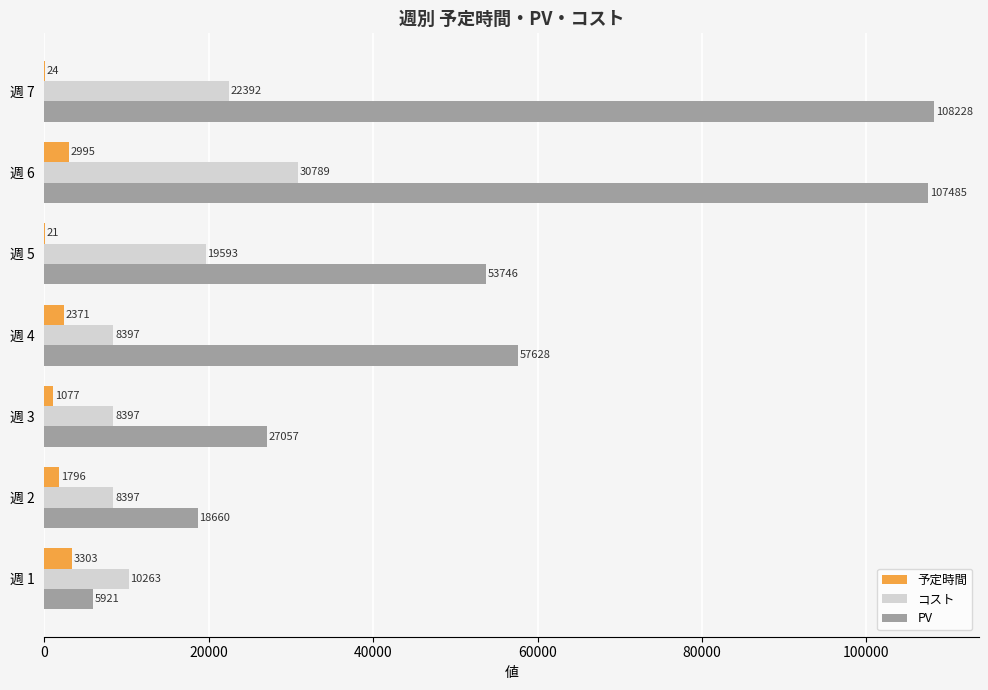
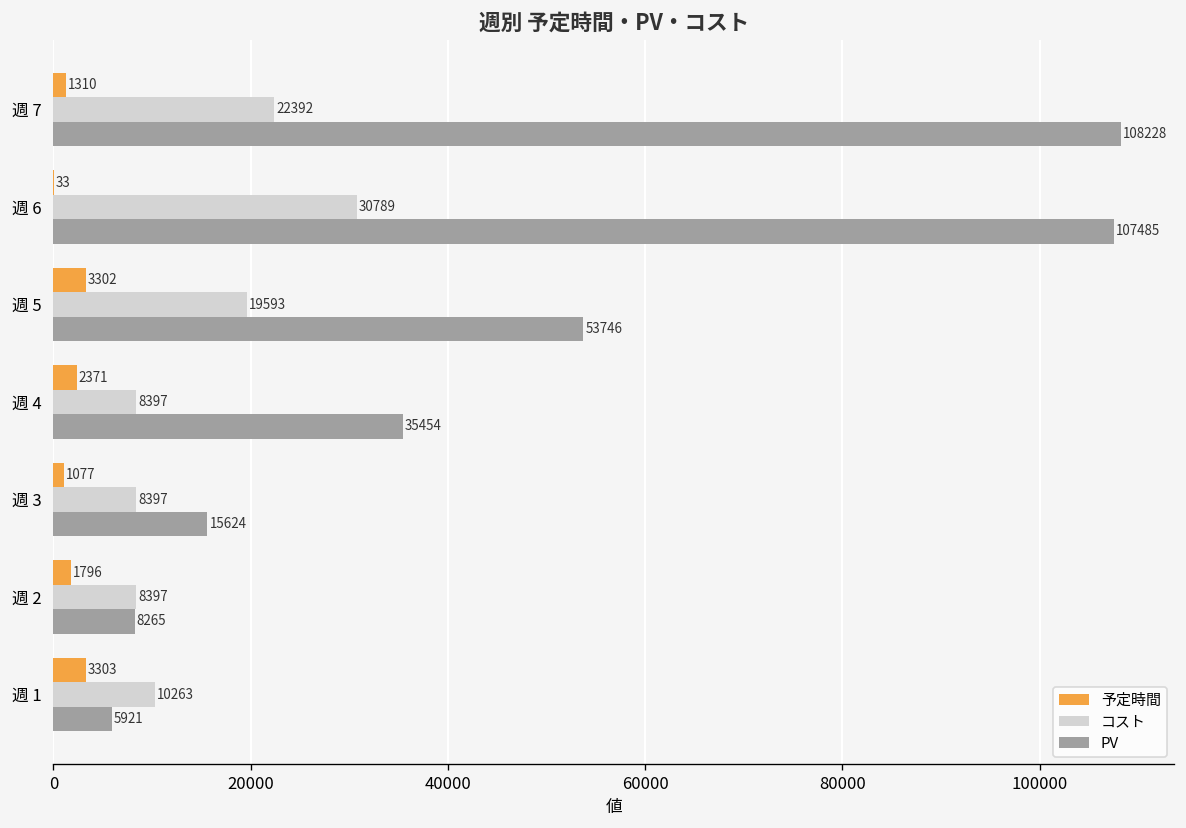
  {
    "予定時間": {
-     "週 7": 24,
-     "週 6": 2995,
-     "週 5": 21,
+     "週 7": 1310,
+     "週 6": 33,
+     "週 5": 3302,
      "週 4": 2371,
      "週 3": 1077,
      "週 2": 1796,
      "週 1": 3303
    },
    "コスト": {
      "週 7": 22392,
      "週 6": 30789,
      "週 5": 19593,
      "週 4": 8397,
      "週 3": 8397,
      "週 2": 8397,
      "週 1": 10263
    },
    "PV": {
      "週 7": 108228,
      "週 6": 107485,
      "週 5": 53746,
-     "週 4": 57628,
-     "週 3": 27057,
-     "週 2": 18660,
+     "週 4": 35454,
+     "週 3": 15624,
+     "週 2": 8265,
      "週 1": 5921
    }
  }
